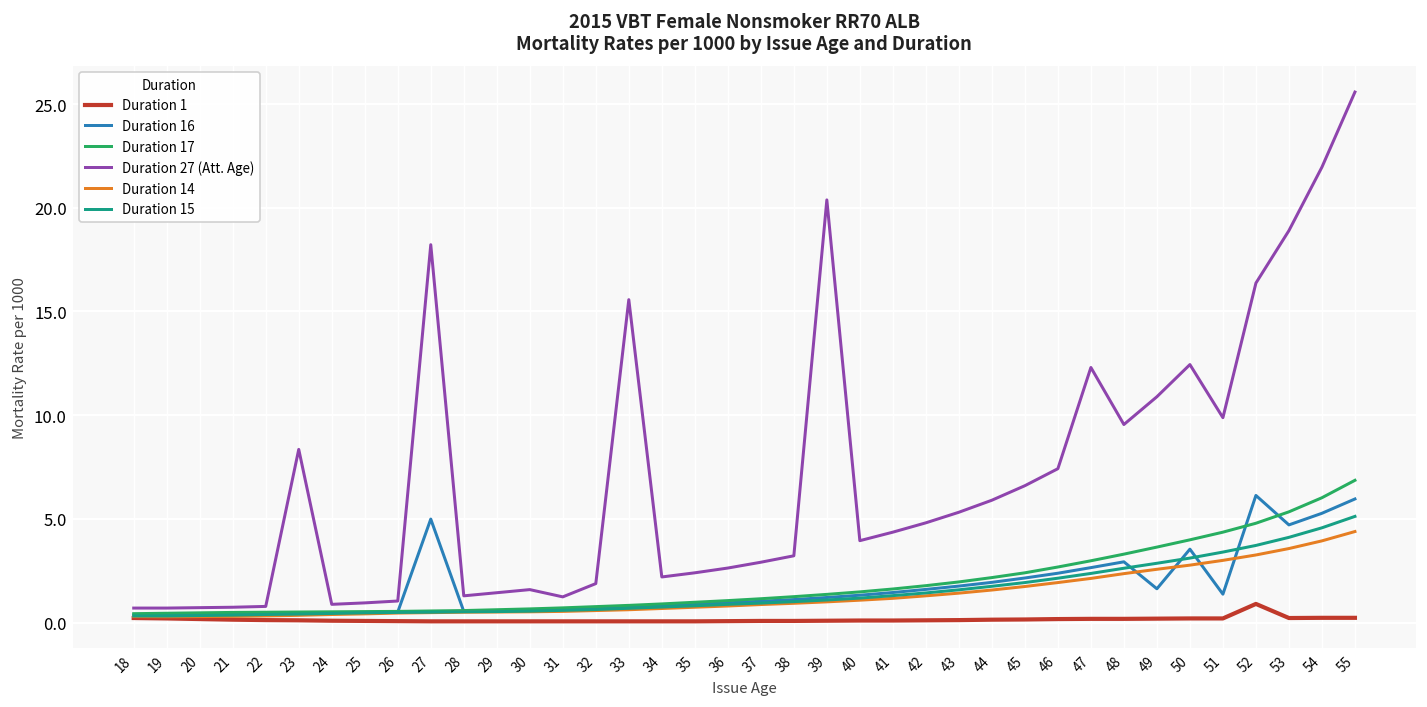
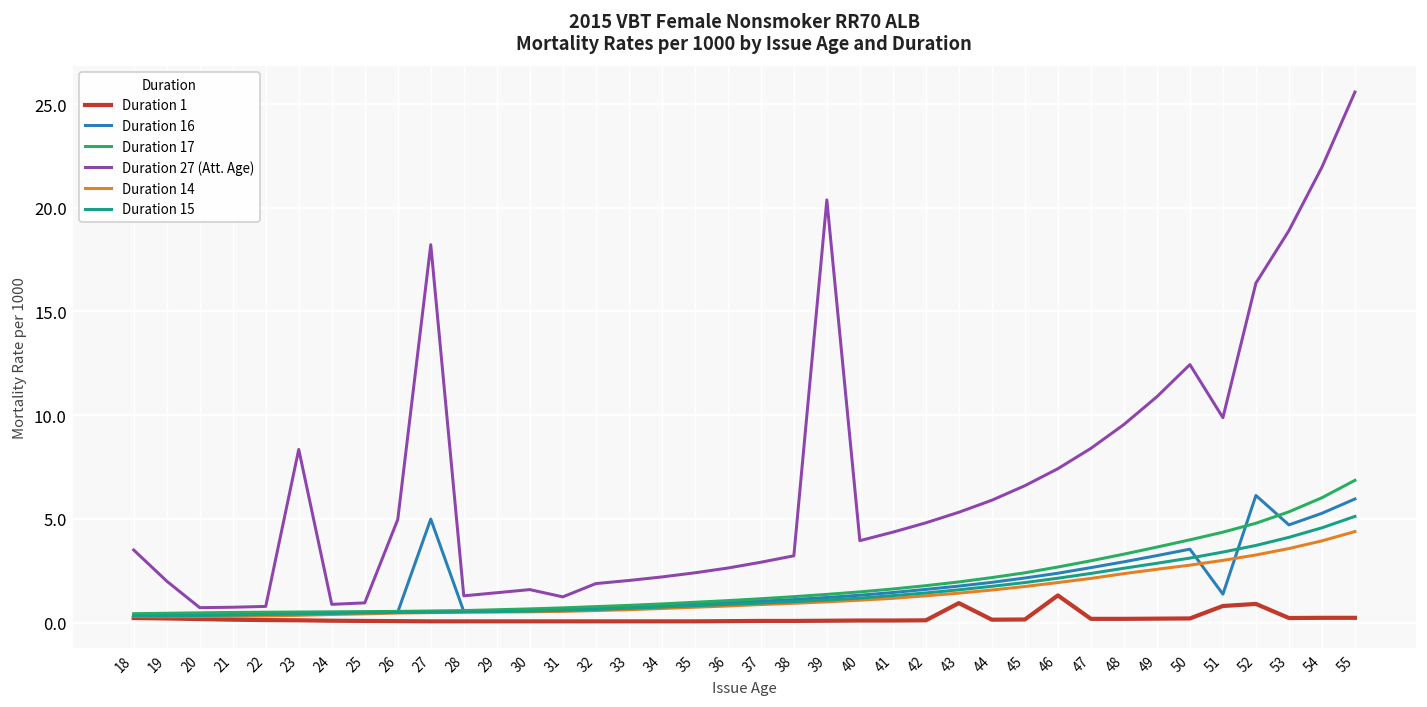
  {
    "Duration 1": {
      "21": 0.1,
      "22": 0.1,
      "23": 0.1,
      "24": 0.1,
      "25": 0.1,
      "26": 0.1,
      "27": 0.1,
      "28": 0.1,
      "29": 0.1,
      "30": 0.1,
      "31": 0.1,
      "32": 0.1,
      "33": 0.1,
      "34": 0.1,
      "35": 0.1,
      "36": 0.1,
      "37": 0.1,
      "38": 0.1,
      "39": 0.1,
      "40": 0.1,
      "41": 0.1,
      "42": 0.1,
-     "43": 0.1,
+     "43": 0.9,
      "44": 0.1,
      "45": 0.2,
-     "46": 0.2,
+     "46": 1.3,
      "47": 0.2,
      "48": 0.2,
      "49": 0.2,
      "50": 0.2,
-     "51": 0.2,
+     "51": 0.8,
      "52": 0.9,
      "53": 0.2,
      "54": 0.2,
      "55": 0.2
    },
    "Duration 16": {
      "27": 5.0,
      "41": 1.5,
      "42": 1.6,
      "43": 1.8,
      "44": 1.9,
      "45": 2.2,
      "46": 2.4,
      "47": 2.7,
      "48": 2.9,
-     "49": 1.6,
+     "49": 3.2,
      "50": 3.5,
      "51": 1.4,
      "52": 6.1,
      "53": 4.7,
      "54": 5.3,
      "55": 6.0
    },
    "Duration 27 (Att. Age)": {
-     "18": 0.7,
-     "19": 0.7,
+     "18": 3.5,
+     "19": 2.0,
      "20": 0.7,
      "21": 0.7,
      "22": 0.8,
      "23": 8.4,
      "24": 0.9,
      "25": 1.0,
-     "26": 1.0,
+     "26": 5.0,
      "27": 18.2,
      "28": 1.3,
      "29": 1.4,
      "30": 1.6,
      "31": 1.2,
      "32": 1.9,
-     "33": 15.6,
+     "33": 2.0,
      "34": 2.2,
      "35": 2.4,
      "36": 2.6,
      "37": 2.9,
      "38": 3.2,
      "39": 20.4,
      "40": 4.0,
      "41": 4.4,
      "42": 4.8,
      "43": 5.3,
      "44": 5.9,
      "45": 6.6,
      "46": 7.4,
-     "47": 12.3,
+     "47": 8.4,
      "48": 9.6,
      "49": 10.9,
      "50": 12.4,
      "51": 9.9,
      "52": 16.4,
      "53": 18.9,
      "54": 22.0,
      "55": 25.6
    },
    "Duration 14": {
      "43": 1.4,
      "44": 1.6,
      "45": 1.7,
      "46": 1.9,
      "47": 2.1,
      "48": 2.4,
      "49": 2.6,
      "50": 2.8,
      "51": 3.0,
      "52": 3.3,
      "53": 3.6,
      "54": 3.9,
      "55": 4.4
    }
  }
